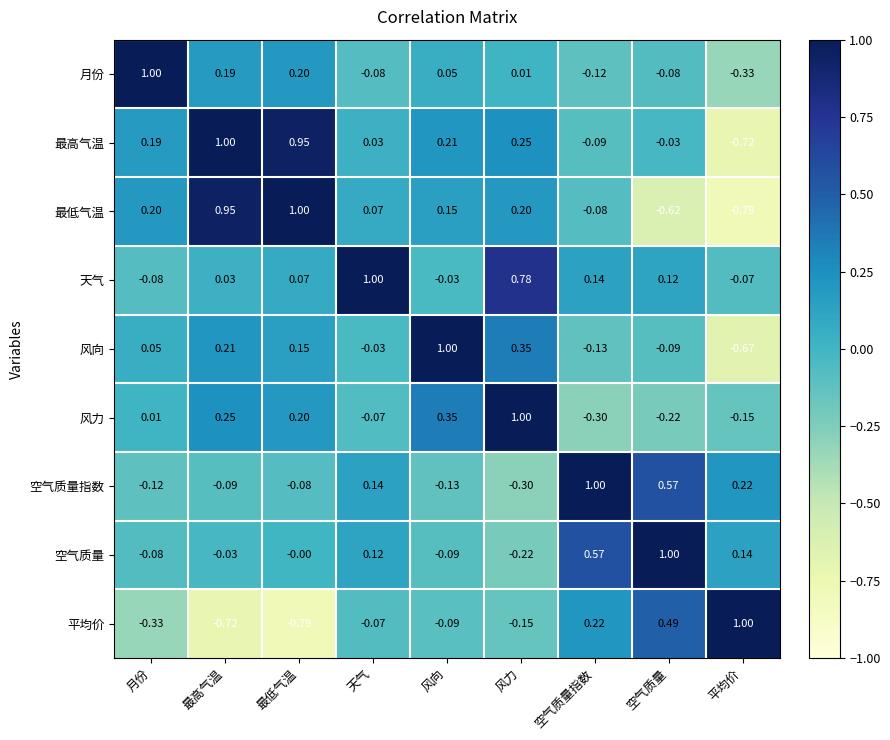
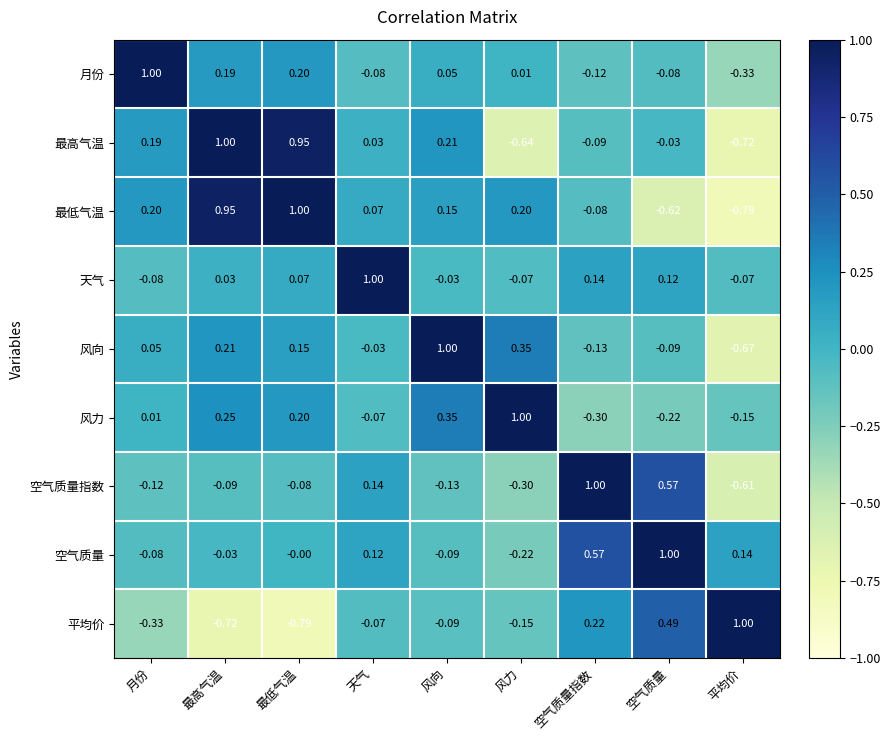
  {
    "月份": {
      "月份": 1.00,
      "最高气温": 0.19,
      "最低气温": 0.20,
      "天气": -0.08,
      "风向": 0.05,
      "风力": 0.01,
      "空气质量指数": -0.12,
      "空气质量": -0.08,
      "平均价": -0.33
    },
    "最高气温": {
      "月份": 0.19,
      "最高气温": 1.00,
      "最低气温": 0.95,
      "天气": 0.03,
      "风向": 0.21,
-     "风力": 0.25,
+     "风力": -0.64,
      "空气质量指数": -0.09,
      "空气质量": -0.03,
      "平均价": -0.72
    },
    "最低气温": {
      "月份": 0.20,
      "最高气温": 0.95,
      "最低气温": 1.00,
      "天气": 0.07,
      "风向": 0.15,
      "风力": 0.20,
      "空气质量指数": -0.08,
      "空气质量": -0.62,
      "平均价": -0.79
    },
    "天气": {
      "月份": -0.08,
      "最高气温": 0.03,
      "最低气温": 0.07,
      "天气": 1.00,
      "风向": -0.03,
-     "风力": 0.78,
+     "风力": -0.07,
      "空气质量指数": 0.14,
      "空气质量": 0.12,
      "平均价": -0.07
    },
    "风向": {
      "月份": 0.05,
      "最高气温": 0.21,
      "最低气温": 0.15,
      "天气": -0.03,
      "风向": 1.00,
      "风力": 0.35,
      "空气质量指数": -0.13,
      "空气质量": -0.09,
      "平均价": -0.67
    },
    "风力": {
      "月份": 0.01,
      "最高气温": 0.25,
      "最低气温": 0.20,
      "天气": -0.07,
      "风向": 0.35,
      "风力": 1.00,
      "空气质量指数": -0.30,
      "空气质量": -0.22,
      "平均价": -0.15
    },
    "空气质量指数": {
      "月份": -0.12,
      "最高气温": -0.09,
      "最低气温": -0.08,
      "天气": 0.14,
      "风向": -0.13,
      "风力": -0.30,
      "空气质量指数": 1.00,
      "空气质量": 0.57,
-     "平均价": 0.22
+     "平均价": -0.61
    },
    "空气质量": {
      "月份": -0.08,
      "最高气温": -0.03,
      "最低气温": -0.00,
      "天气": 0.12,
      "风向": -0.09,
      "风力": -0.22,
      "空气质量指数": 0.57,
      "空气质量": 1.00,
      "平均价": 0.14
    },
    "平均价": {
      "月份": -0.33,
      "最高气温": -0.72,
      "最低气温": -0.79,
      "天气": -0.07,
      "风向": -0.09,
      "风力": -0.15,
      "空气质量指数": 0.22,
      "空气质量": 0.49,
      "平均价": 1.00
    }
  }
